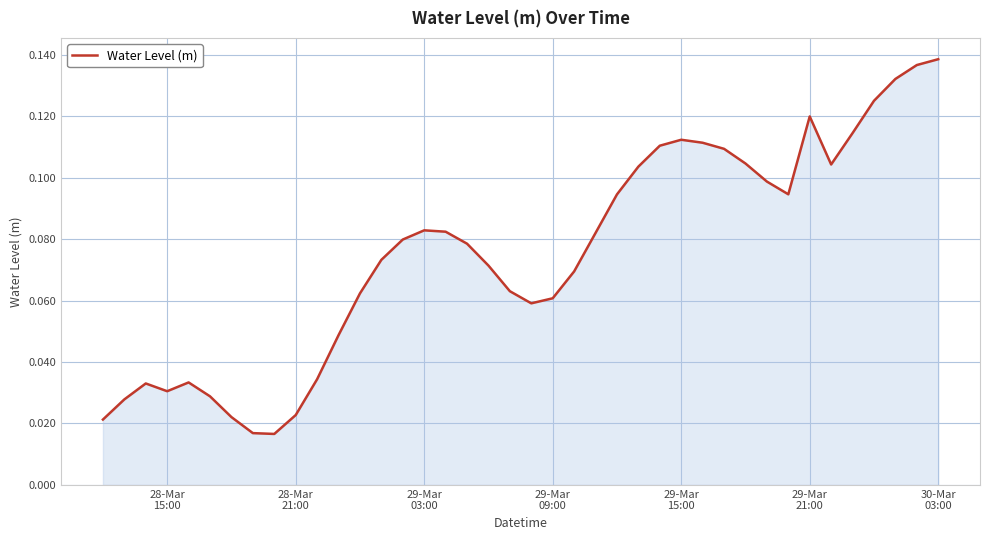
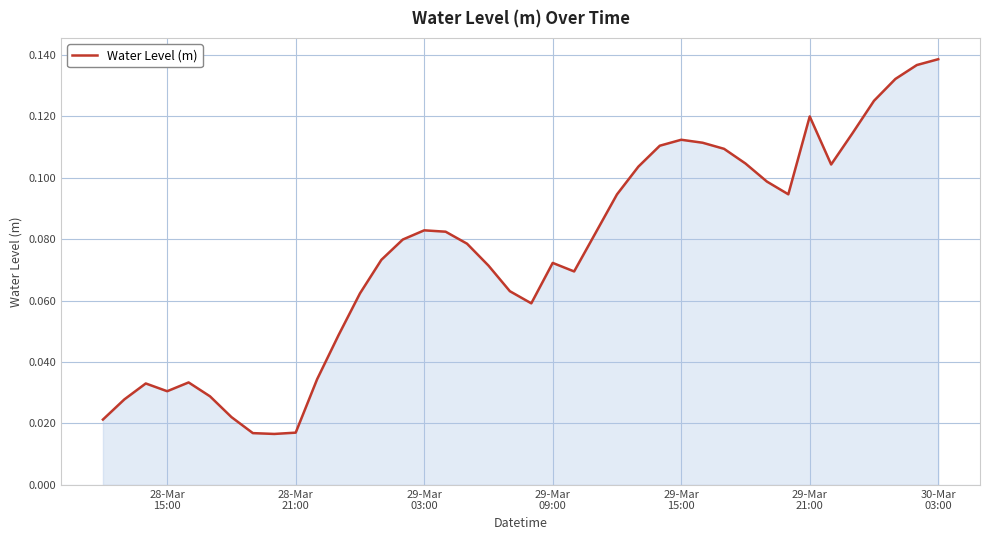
  {
    "28-Mar 15:00": 0.030,
-   "28-Mar 21:00": 0.023,
+   "28-Mar 21:00": 0.017,
    "29-Mar 03:00": 0.083,
-   "29-Mar 09:00": 0.061,
+   "29-Mar 09:00": 0.072,
    "29-Mar 15:00": 0.112,
    "29-Mar 21:00": 0.120,
    "30-Mar 03:00": 0.138
  }
